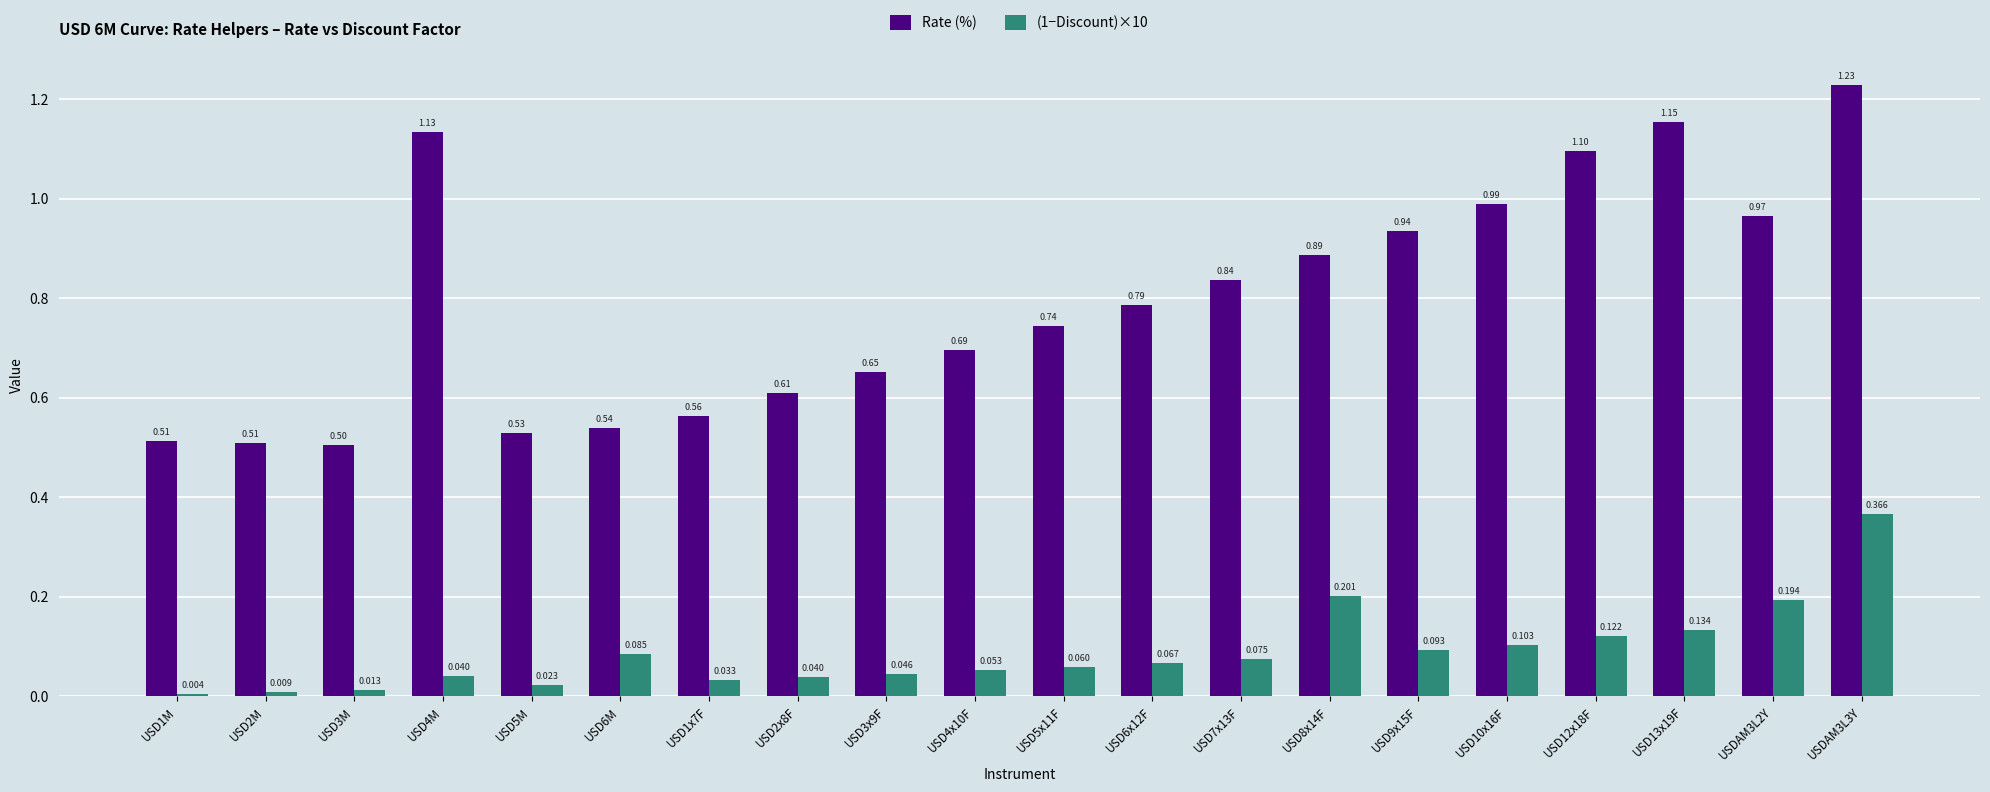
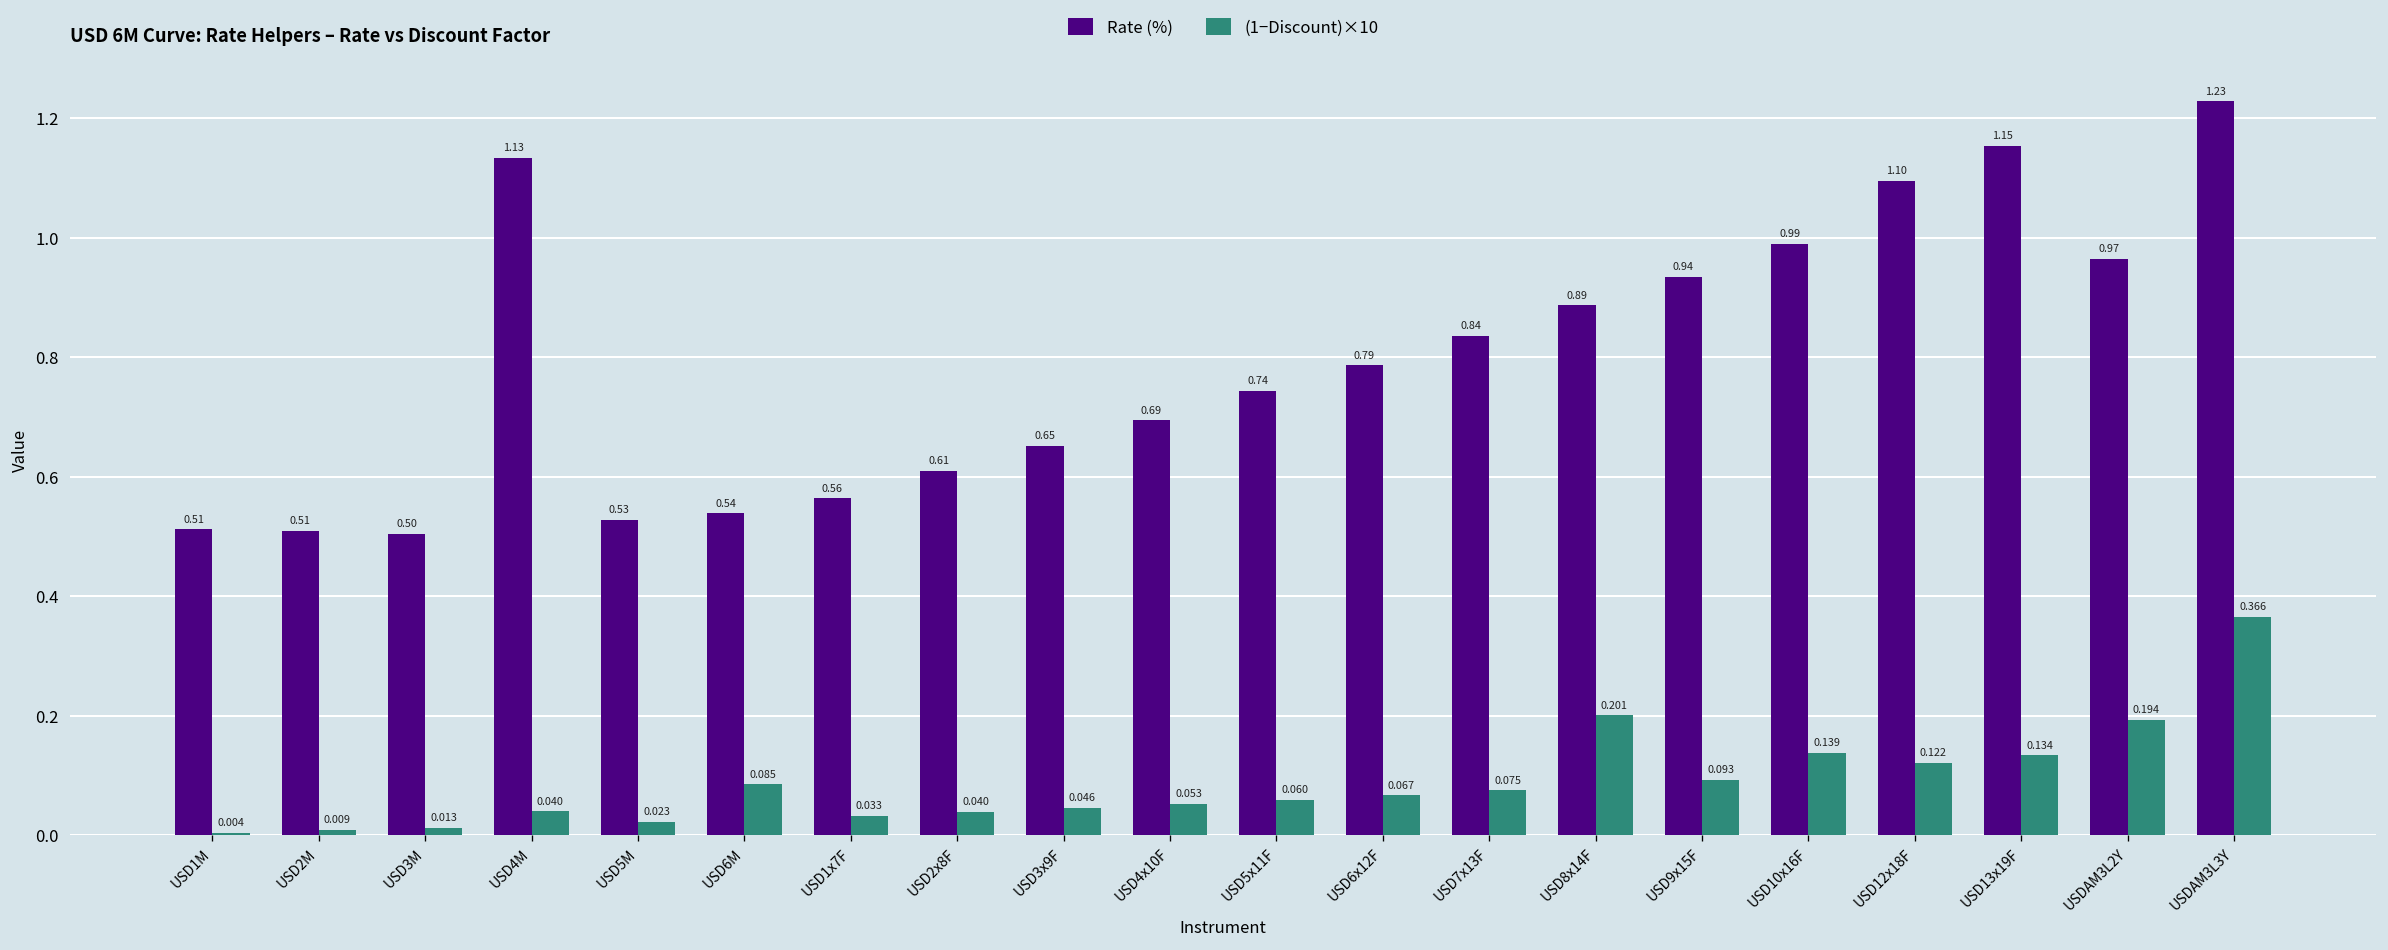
  {
    "Rate (%)": {
      "USD1M": 0.51,
      "USD2M": 0.51,
      "USD3M": 0.50,
      "USD4M": 1.13,
      "USD5M": 0.53,
      "USD6M": 0.54,
      "USD1x7F": 0.56,
      "USD2x8F": 0.61,
      "USD3x9F": 0.65,
      "USD4x10F": 0.69,
      "USD5x11F": 0.74,
      "USD6x12F": 0.79,
      "USD7x13F": 0.84,
      "USD8x14F": 0.89,
      "USD9x15F": 0.94,
      "USD10x16F": 0.99,
      "USD12x18F": 1.10,
      "USD13x19F": 1.15,
      "USDAM3L2Y": 0.97,
      "USDAM3L3Y": 1.23
    },
    "(1−Discount)×10": {
      "USD1M": 0.004,
      "USD2M": 0.009,
      "USD3M": 0.013,
      "USD4M": 0.040,
      "USD5M": 0.023,
      "USD6M": 0.085,
      "USD1x7F": 0.033,
      "USD2x8F": 0.040,
      "USD3x9F": 0.046,
      "USD4x10F": 0.053,
      "USD5x11F": 0.060,
      "USD6x12F": 0.067,
      "USD7x13F": 0.075,
      "USD8x14F": 0.201,
      "USD9x15F": 0.093,
-     "USD10x16F": 0.103,
+     "USD10x16F": 0.139,
      "USD12x18F": 0.122,
      "USD13x19F": 0.134,
      "USDAM3L2Y": 0.194,
      "USDAM3L3Y": 0.366
    }
  }
